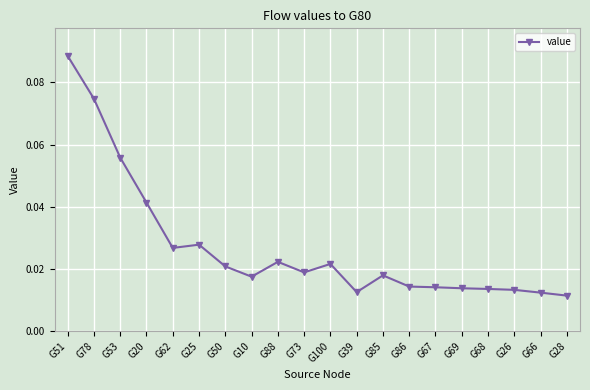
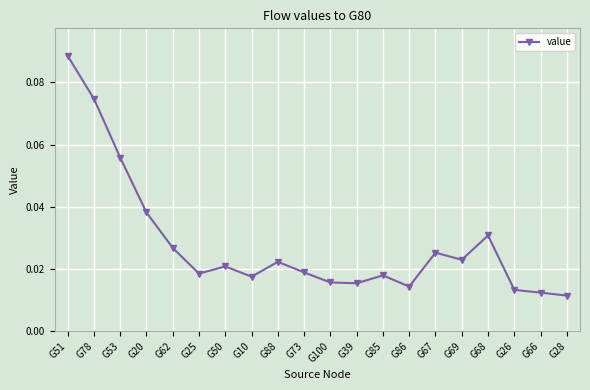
  {
    "G51": 0.089,
    "G78": 0.075,
    "G53": 0.056,
-   "G20": 0.041,
+   "G20": 0.038,
    "G62": 0.027,
-   "G25": 0.028,
+   "G25": 0.019,
    "G50": 0.021,
    "G10": 0.018,
    "G88": 0.022,
    "G73": 0.019,
-   "G100": 0.022,
-   "G39": 0.013,
+   "G100": 0.016,
+   "G39": 0.015,
    "G85": 0.018,
    "G86": 0.014,
-   "G67": 0.014,
-   "G69": 0.014,
-   "G68": 0.014,
+   "G67": 0.025,
+   "G69": 0.023,
+   "G68": 0.031,
    "G26": 0.013,
    "G66": 0.012,
    "G28": 0.011
  }
